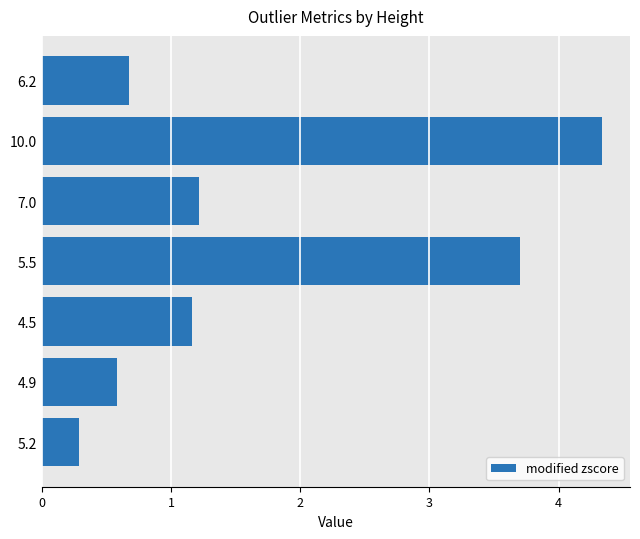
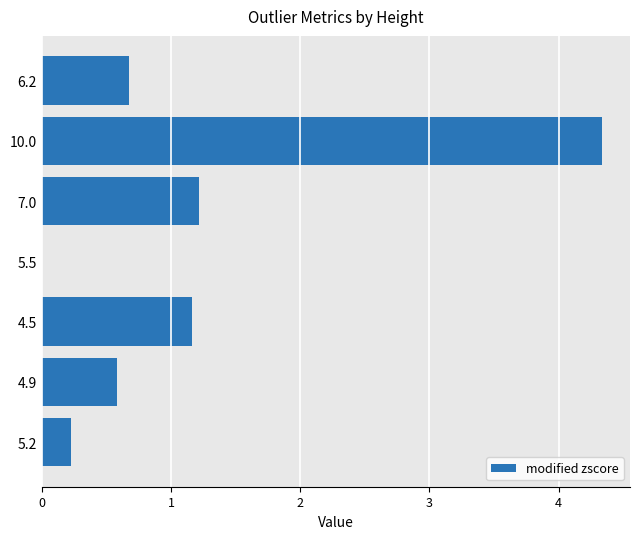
  {
    "6.2": 0.67,
    "10.0": 4.34,
    "7.0": 1.22,
-   "5.5": 3.7,
+   "5.5": 0.0,
    "4.5": 1.16,
    "4.9": 0.58,
-   "5.2": 0.29
+   "5.2": 0.22
  }
